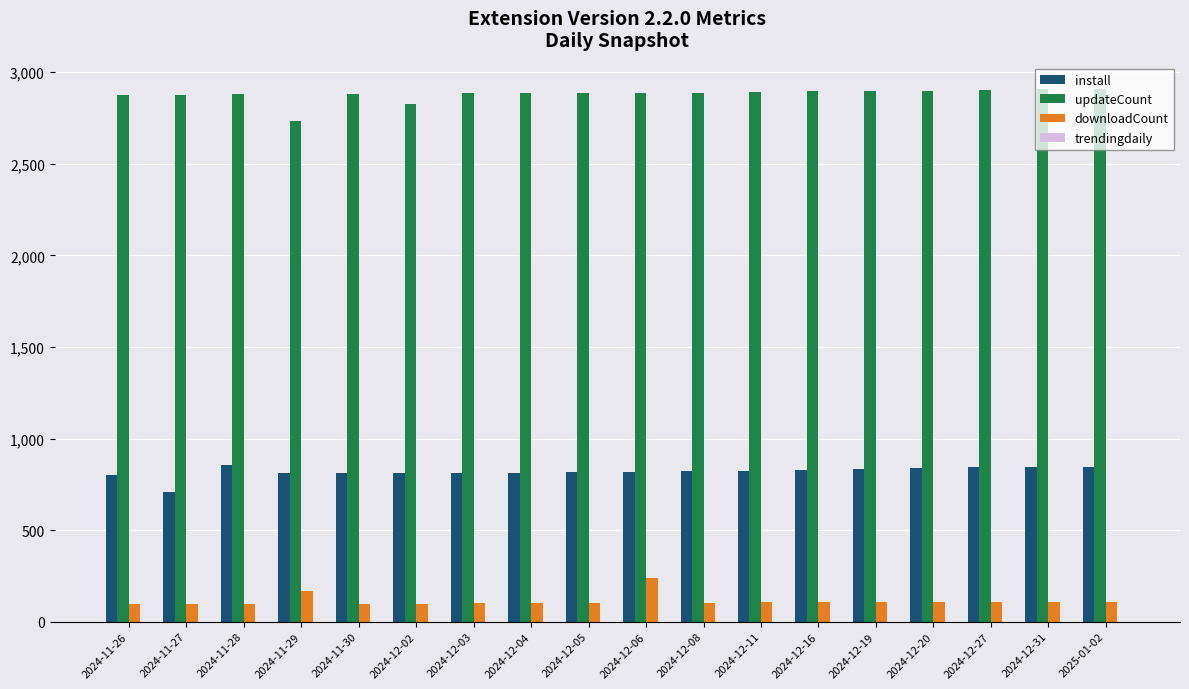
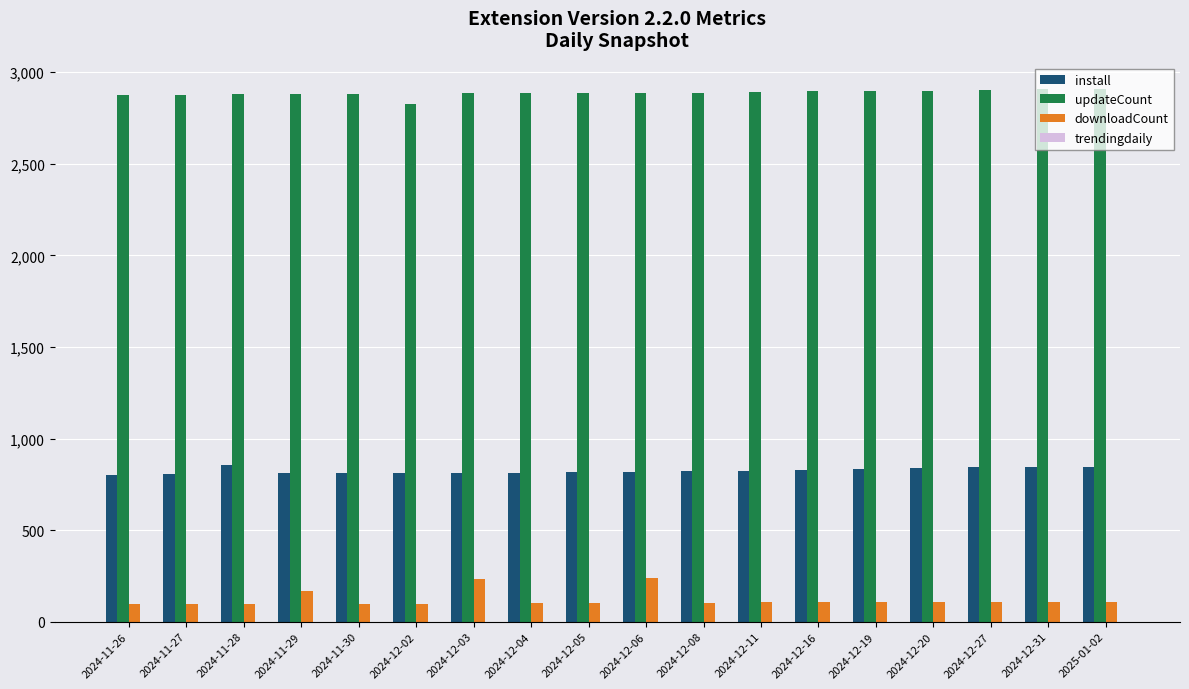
  {
    "install": {
      "2024-11-26": "800",
-     "2024-11-27": "710",
+     "2024-11-27": "810",
      "2024-11-28": "860",
      "2024-11-29": "810",
      "2024-11-30": "810",
      "2024-12-02": "810",
      "2024-12-03": "810",
      "2024-12-04": "810",
      "2024-12-05": "820",
      "2024-12-06": "820",
      "2024-12-08": "820",
      "2024-12-11": "820",
      "2024-12-16": "830",
      "2024-12-19": "830",
      "2024-12-20": "840",
      "2024-12-27": "840",
      "2024-12-31": "840",
      "2025-01-02": "840"
    },
    "updateCount": {
      "2024-11-26": "2,880",
      "2024-11-27": "2,880",
      "2024-11-28": "2,880",
-     "2024-11-29": "2,740",
+     "2024-11-29": "2,880",
      "2024-11-30": "2,880",
      "2024-12-02": "2,830",
      "2024-12-03": "2,880",
      "2024-12-04": "2,890",
      "2024-12-05": "2,890",
      "2024-12-06": "2,890",
      "2024-12-08": "2,890",
      "2024-12-11": "2,890",
      "2024-12-16": "2,900",
      "2024-12-19": "2,900",
      "2024-12-20": "2,900",
      "2024-12-27": "2,900"
    },
    "downloadCount": {
      "2024-11-26": "100",
      "2024-11-27": "100",
      "2024-11-28": "100",
      "2024-11-29": "170",
      "2024-11-30": "100",
      "2024-12-02": "100",
-     "2024-12-03": "100",
+     "2024-12-03": "240",
      "2024-12-04": "100",
      "2024-12-05": "100",
      "2024-12-06": "240",
      "2024-12-08": "100",
      "2024-12-11": "110",
      "2024-12-16": "110",
      "2024-12-19": "110",
      "2024-12-20": "110",
      "2024-12-27": "110",
      "2024-12-31": "110",
      "2025-01-02": "110"
    },
    "trendingdaily": {
      "2024-11-26": "0",
      "2024-11-27": "0",
      "2024-11-28": "0",
      "2024-11-29": "0",
      "2024-11-30": "0",
      "2024-12-02": "0",
      "2024-12-03": "0",
      "2024-12-04": "0",
      "2024-12-05": "0",
      "2024-12-06": "0",
      "2024-12-08": "0",
      "2024-12-11": "0",
      "2024-12-16": "0",
      "2024-12-19": "0",
      "2024-12-20": "0",
      "2024-12-27": "0",
      "2024-12-31": "0",
      "2025-01-02": "0"
    }
  }
